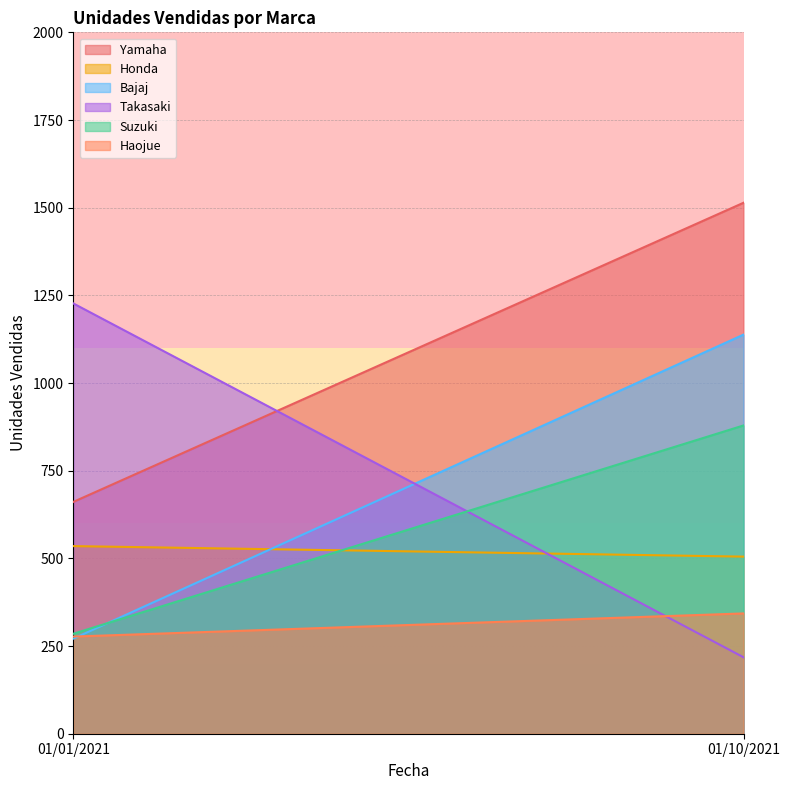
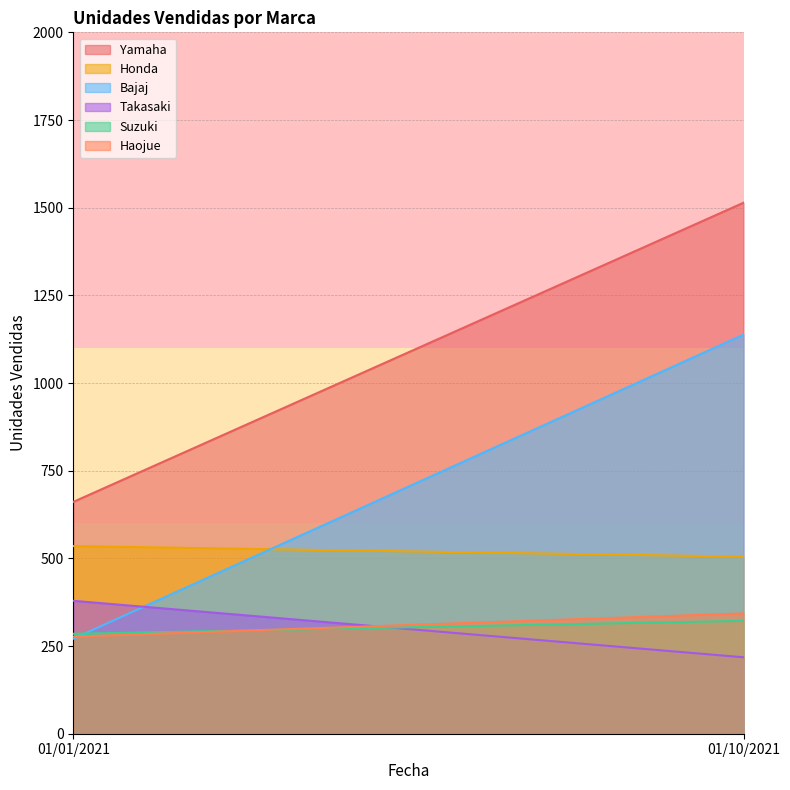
  {
    "Honda": {
      "01/01/2021": 540,
      "01/10/2021": 510
    },
    "Bajaj": {
      "01/10/2021": 1140
    },
    "Takasaki": {
-     "01/01/2021": 1230,
+     "01/01/2021": 380,
      "01/10/2021": 220
    },
    "Suzuki": {
      "01/01/2021": 290,
-     "01/10/2021": 880
+     "01/10/2021": 320
    }
  }
